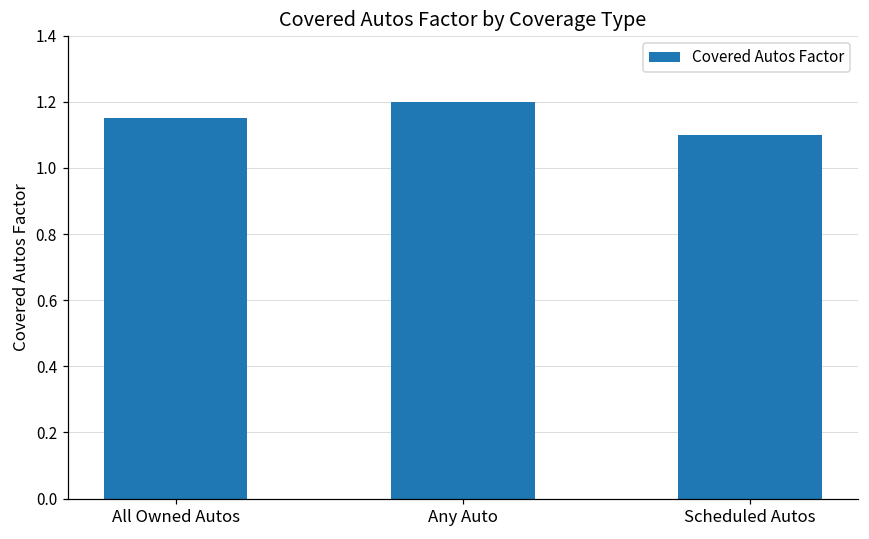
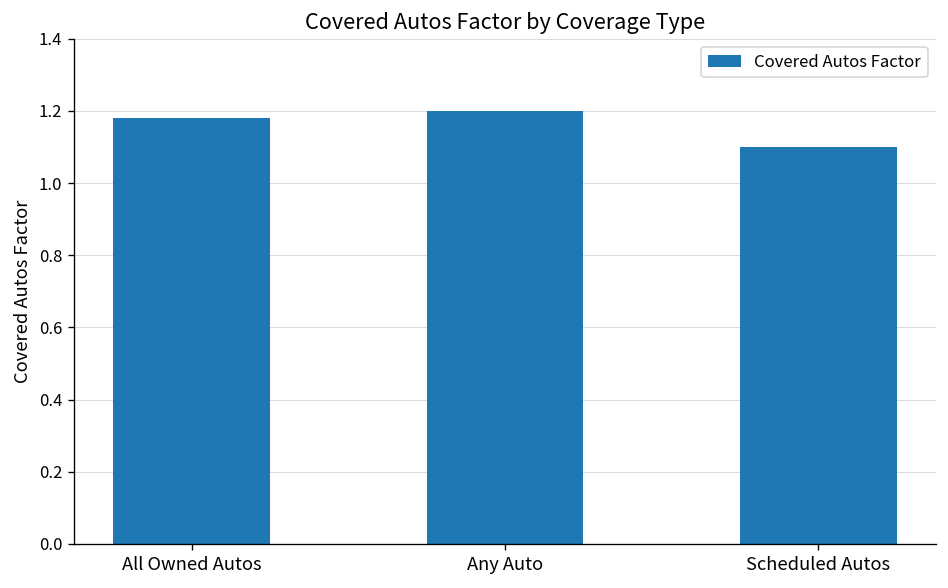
  {
-   "All Owned Autos": 1.15,
+   "All Owned Autos": 1.18,
    "Any Auto": 1.20,
    "Scheduled Autos": 1.10
  }
